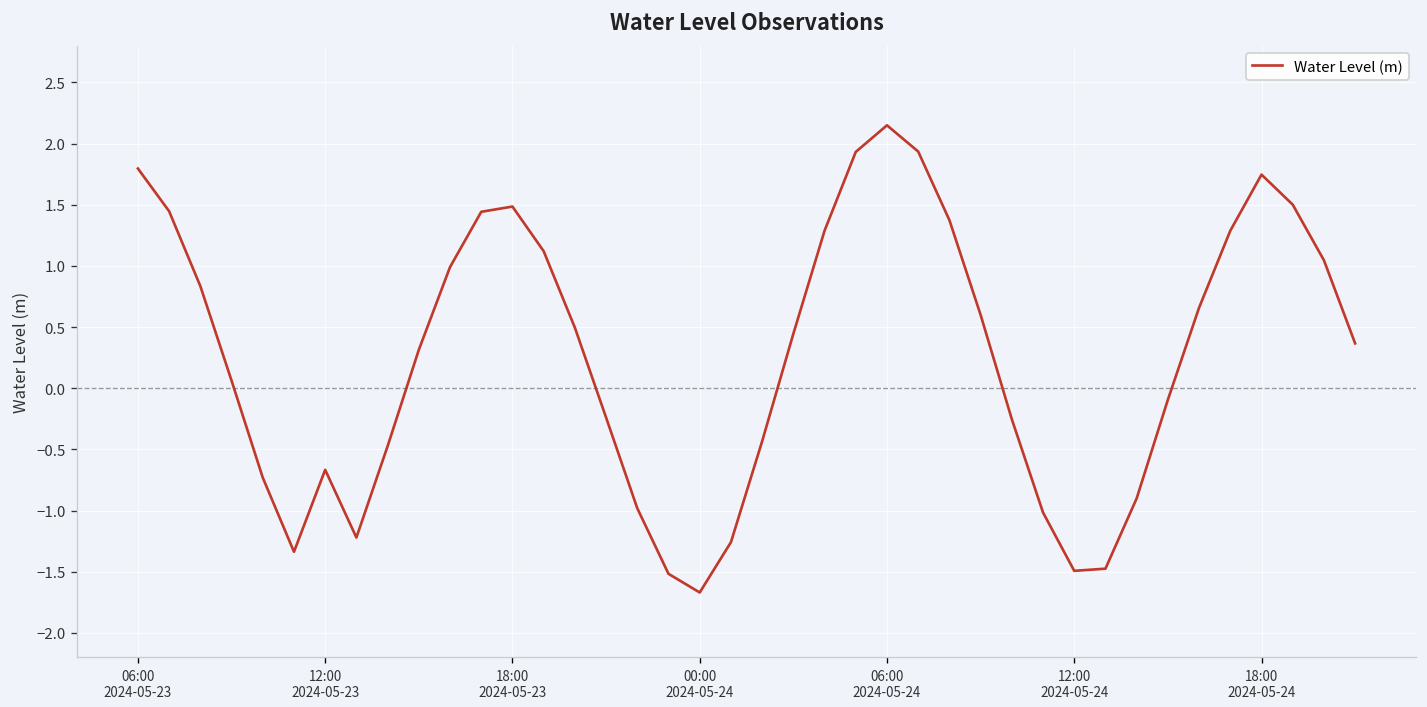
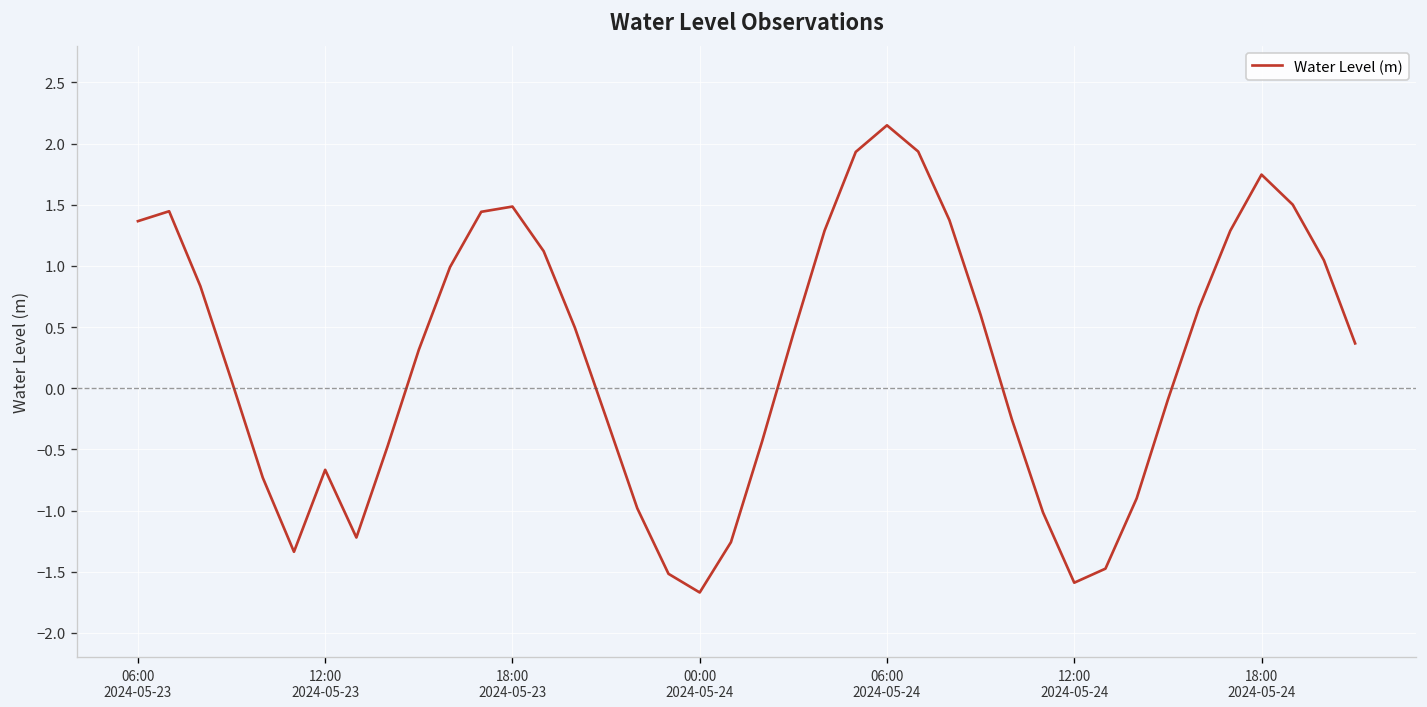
  {
-   "06:00 2024-05-23": 1.80,
+   "06:00 2024-05-23": 1.37,
    "12:00 2024-05-23": -0.67,
    "18:00 2024-05-23": 1.48,
    "00:00 2024-05-24": -1.67,
    "06:00 2024-05-24": 2.15,
-   "12:00 2024-05-24": -1.49,
+   "12:00 2024-05-24": -1.59,
    "18:00 2024-05-24": 1.75
  }
